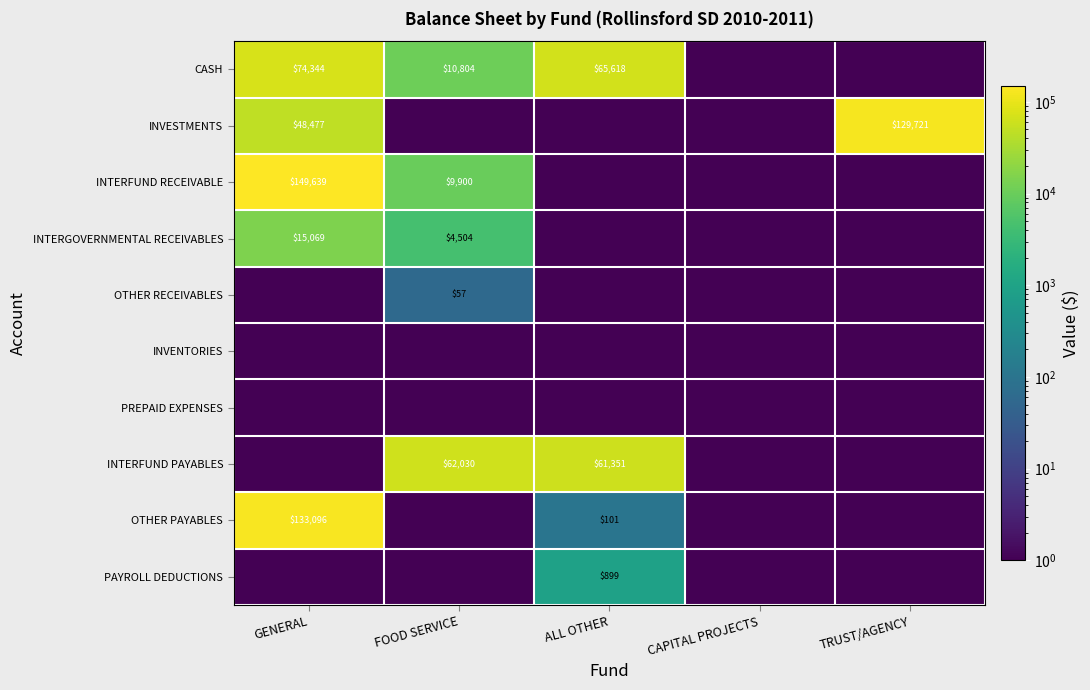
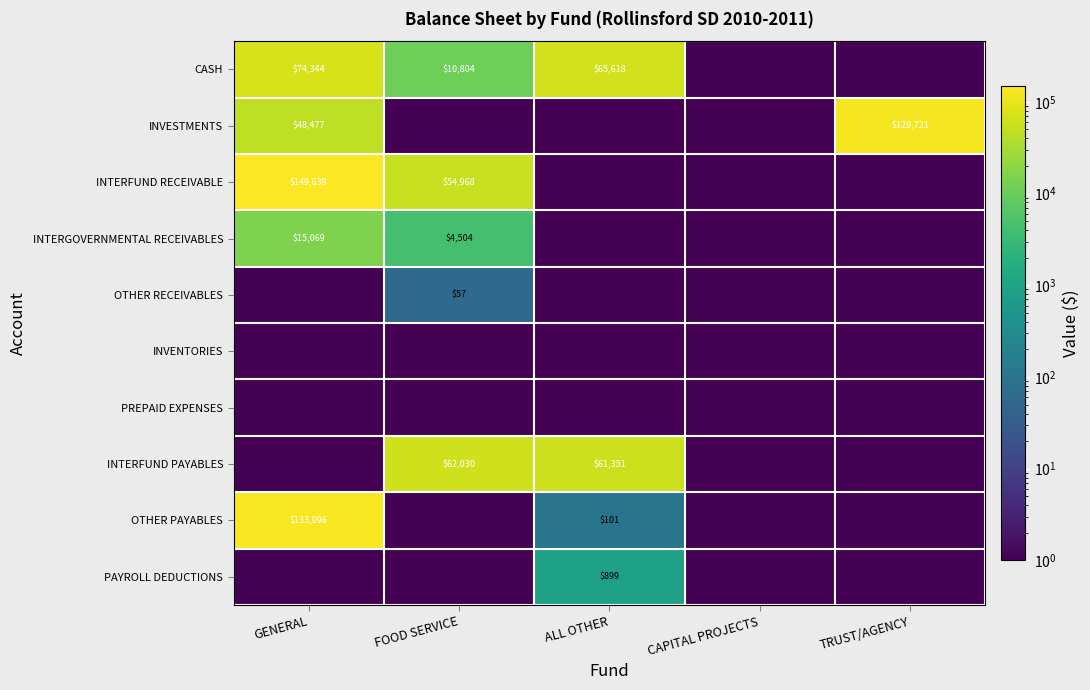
  {
    "CASH": {
      "GENERAL": "$74,344",
      "FOOD SERVICE": "$10,804",
      "ALL OTHER": "$65,618"
    },
    "INVESTMENTS": {
      "GENERAL": "$48,477",
      "TRUST/AGENCY": "$129,721"
    },
    "INTERFUND RECEIVABLE": {
      "GENERAL": "$149,639",
-     "FOOD SERVICE": "$9,900"
+     "FOOD SERVICE": "$54,968"
    },
    "INTERGOVERNMENTAL RECEIVABLES": {
      "GENERAL": "$15,069",
      "FOOD SERVICE": "$4,504"
    },
    "OTHER RECEIVABLES": {
      "FOOD SERVICE": "$57"
    },
    "INTERFUND PAYABLES": {
      "FOOD SERVICE": "$62,030",
      "ALL OTHER": "$61,351"
    },
    "OTHER PAYABLES": {
      "GENERAL": "$133,096",
      "ALL OTHER": "$101"
    },
    "PAYROLL DEDUCTIONS": {
      "ALL OTHER": "$899"
    }
  }
